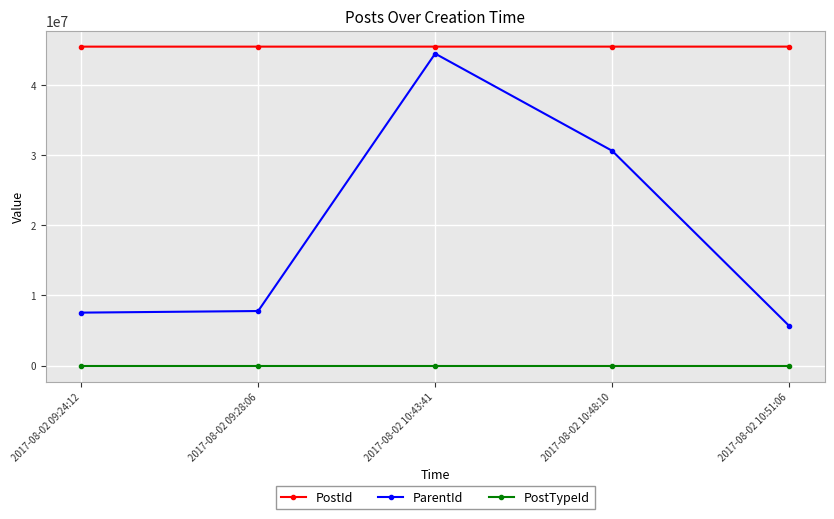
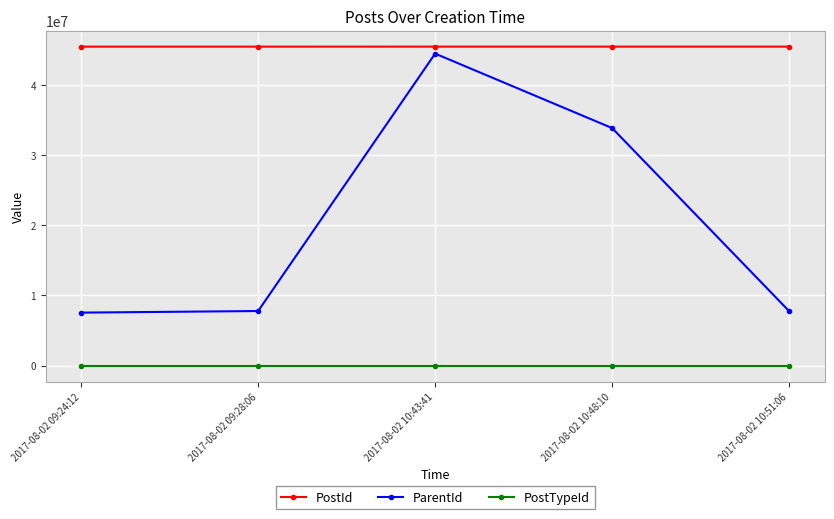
  {
    "PostId": {
      "2017-08-02 09:24:12": 45000000,
      "2017-08-02 09:28:06": 45000000,
      "2017-08-02 10:43:41": 45000000,
      "2017-08-02 10:48:10": 45000000,
      "2017-08-02 10:51:06": 45000000
    },
    "ParentId": {
      "2017-08-02 09:24:12": 8000000,
      "2017-08-02 09:28:06": 8000000,
      "2017-08-02 10:43:41": 44000000,
-     "2017-08-02 10:48:10": 31000000,
-     "2017-08-02 10:51:06": 6000000
+     "2017-08-02 10:48:10": 34000000,
+     "2017-08-02 10:51:06": 8000000
    },
    "PostTypeId": {
      "2017-08-02 09:24:12": 0,
      "2017-08-02 09:28:06": 0,
      "2017-08-02 10:43:41": 0,
      "2017-08-02 10:48:10": 0,
      "2017-08-02 10:51:06": 0
    }
  }
